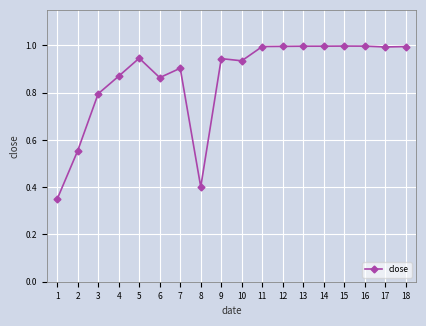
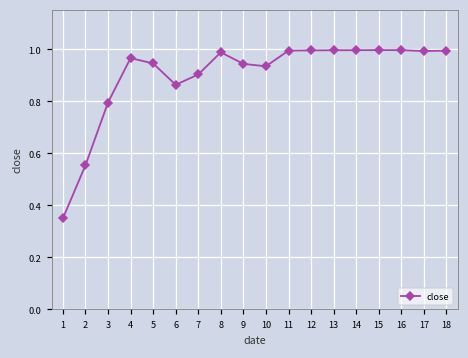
  {
    "1": 0.35,
    "2": 0.55,
    "3": 0.80,
-   "4": 0.87,
+   "4": 0.97,
    "5": 0.95,
    "6": 0.86,
    "7": 0.90,
-   "8": 0.40,
+   "8": 0.99,
    "9": 0.94,
    "10": 0.93,
    "11": 0.99,
    "12": 1.00,
    "13": 1.00,
    "14": 1.00,
    "15": 1.00,
    "16": 1.00,
    "17": 0.99,
    "18": 0.99
  }
